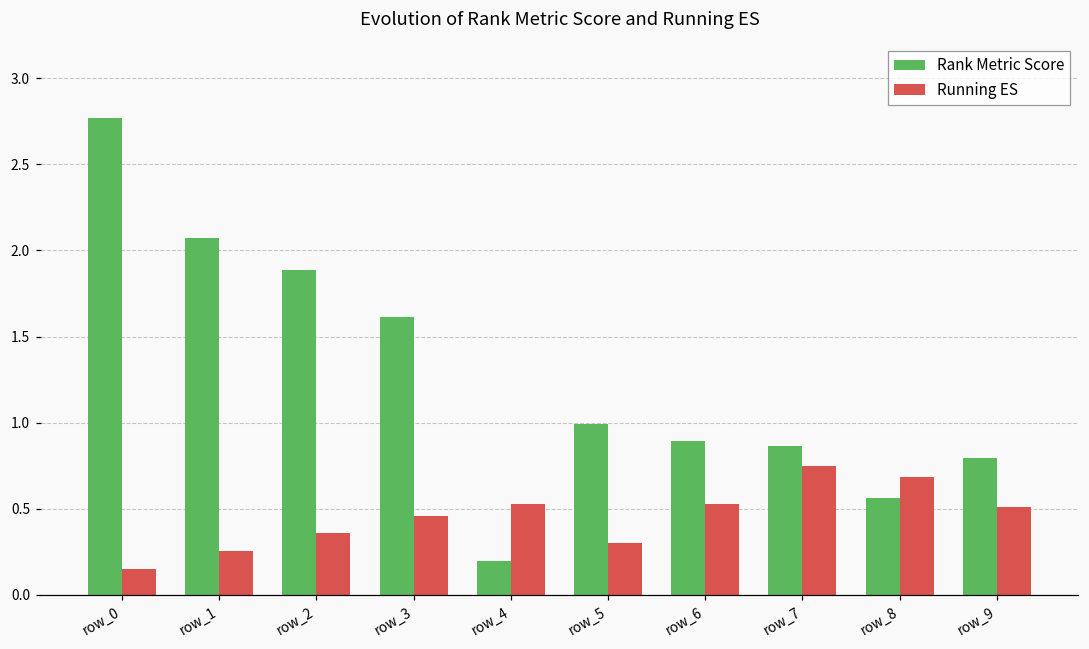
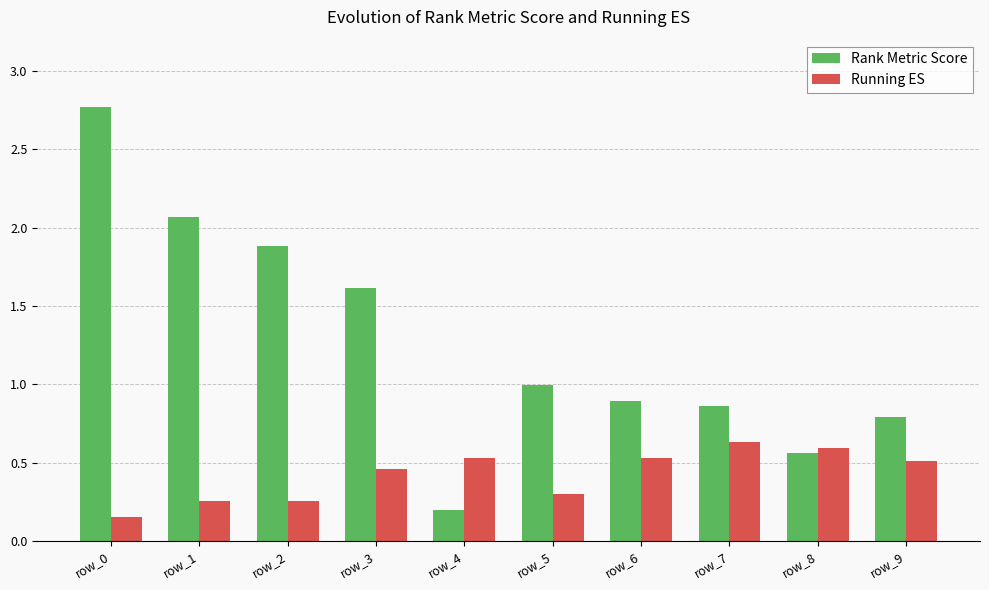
  {
    "Rank Metric Score": {
      "row_0": 2.77,
      "row_1": 2.07,
      "row_2": 1.89,
      "row_3": 1.61,
      "row_4": 0.19,
      "row_5": 0.99,
      "row_6": 0.90,
      "row_7": 0.86,
      "row_8": 0.56,
      "row_9": 0.79
    },
    "Running ES": {
      "row_0": 0.15,
      "row_1": 0.26,
-     "row_2": 0.36,
+     "row_2": 0.26,
      "row_3": 0.46,
      "row_4": 0.53,
      "row_5": 0.30,
      "row_6": 0.53,
-     "row_7": 0.75,
-     "row_8": 0.68,
+     "row_7": 0.63,
+     "row_8": 0.60,
      "row_9": 0.51
    }
  }
